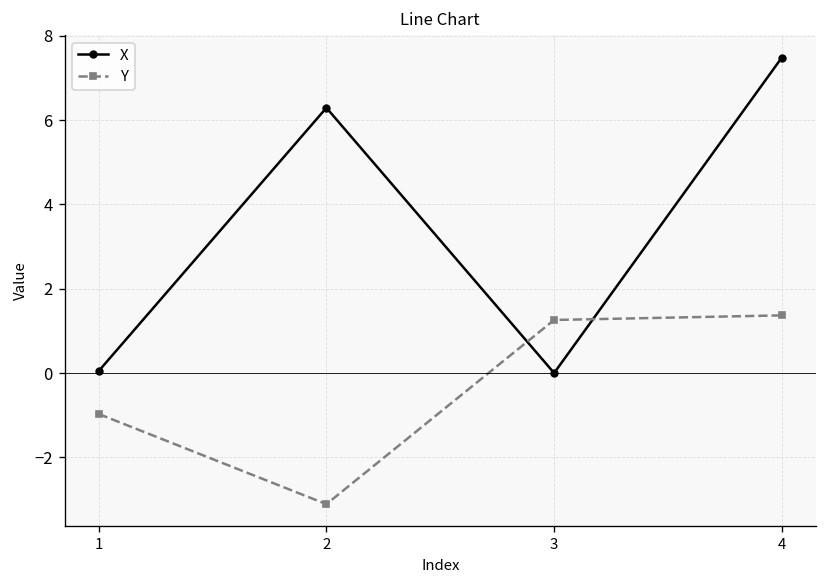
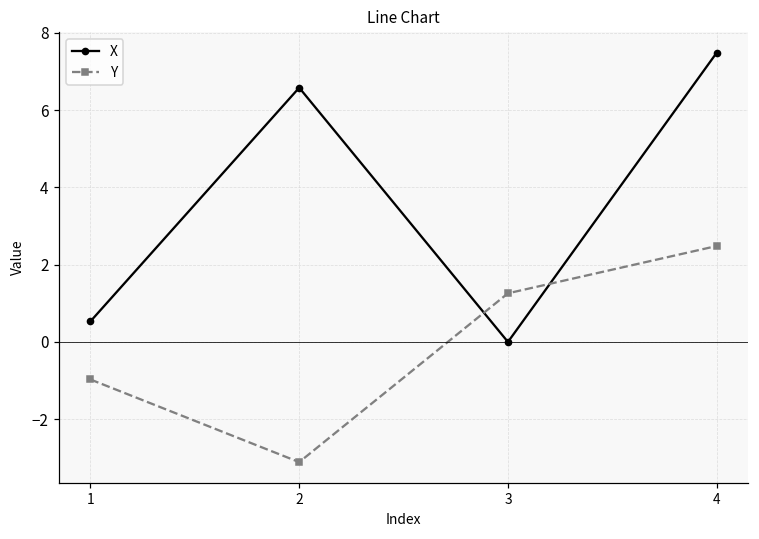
  {
    "X": {
-     "1": 0.0,
-     "2": 6.3,
+     "1": 0.5,
+     "2": 6.6,
      "3": 0.0,
      "4": 7.5
    },
    "Y": {
      "1": -1.0,
      "2": -3.1,
      "3": 1.3,
-     "4": 1.4
+     "4": 2.5
    }
  }
